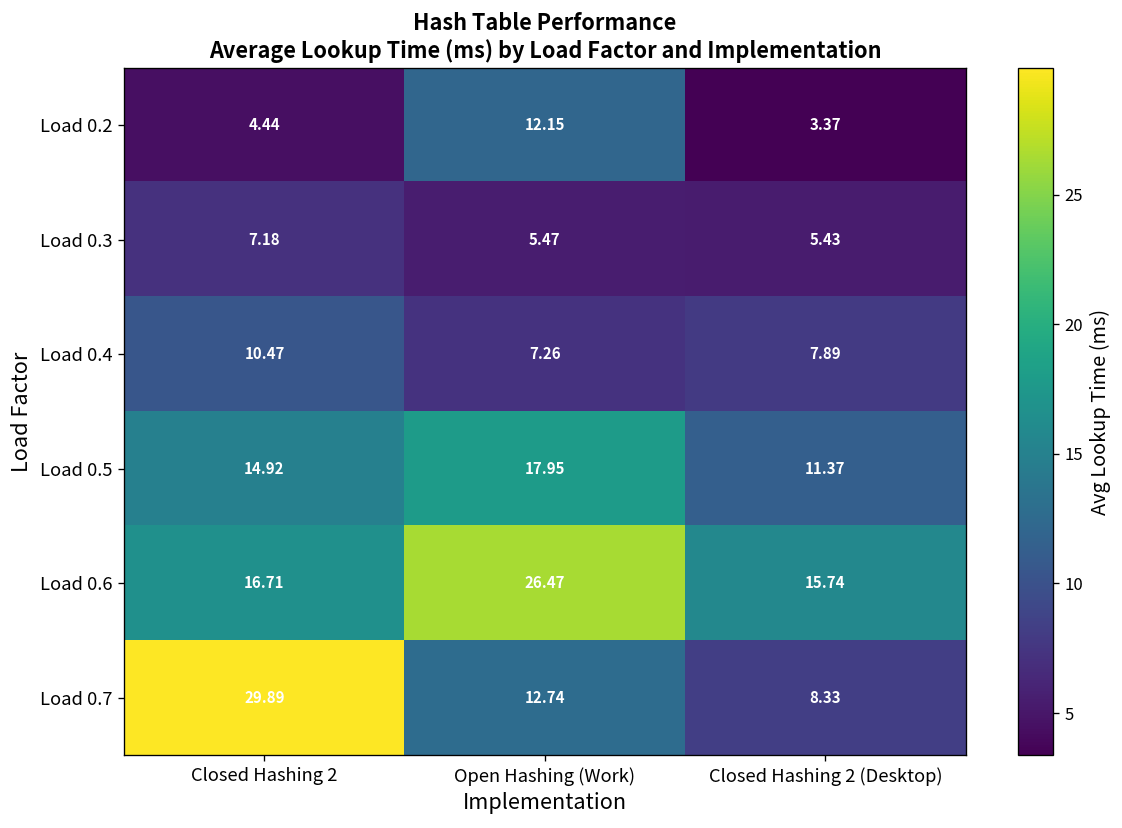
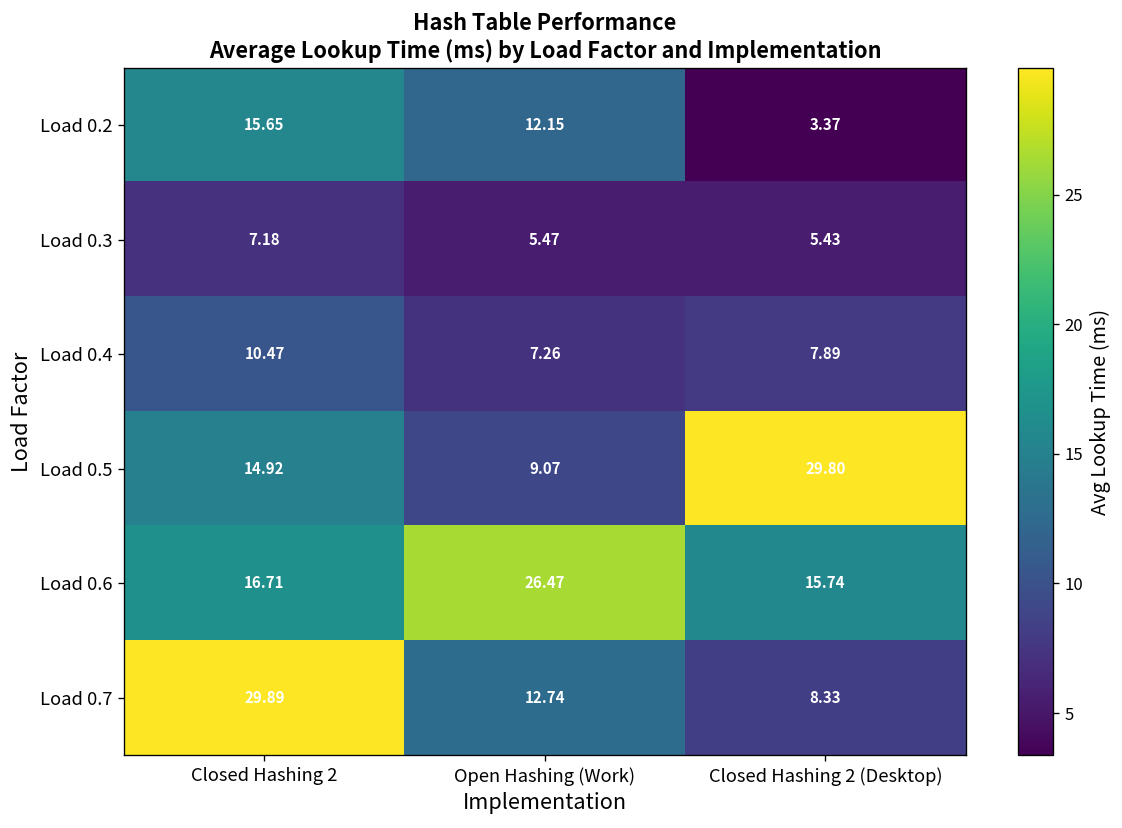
  {
    "Load 0.2": {
-     "Closed Hashing 2": 4.44,
+     "Closed Hashing 2": 15.65,
      "Open Hashing (Work)": 12.15,
      "Closed Hashing 2 (Desktop)": 3.37
    },
    "Load 0.3": {
      "Closed Hashing 2": 7.18,
      "Open Hashing (Work)": 5.47,
      "Closed Hashing 2 (Desktop)": 5.43
    },
    "Load 0.4": {
      "Closed Hashing 2": 10.47,
      "Open Hashing (Work)": 7.26,
      "Closed Hashing 2 (Desktop)": 7.89
    },
    "Load 0.5": {
      "Closed Hashing 2": 14.92,
-     "Open Hashing (Work)": 17.95,
-     "Closed Hashing 2 (Desktop)": 11.37
+     "Open Hashing (Work)": 9.07,
+     "Closed Hashing 2 (Desktop)": 29.80
    },
    "Load 0.6": {
      "Closed Hashing 2": 16.71,
      "Open Hashing (Work)": 26.47,
      "Closed Hashing 2 (Desktop)": 15.74
    },
    "Load 0.7": {
      "Closed Hashing 2": 29.89,
      "Open Hashing (Work)": 12.74,
      "Closed Hashing 2 (Desktop)": 8.33
    }
  }
